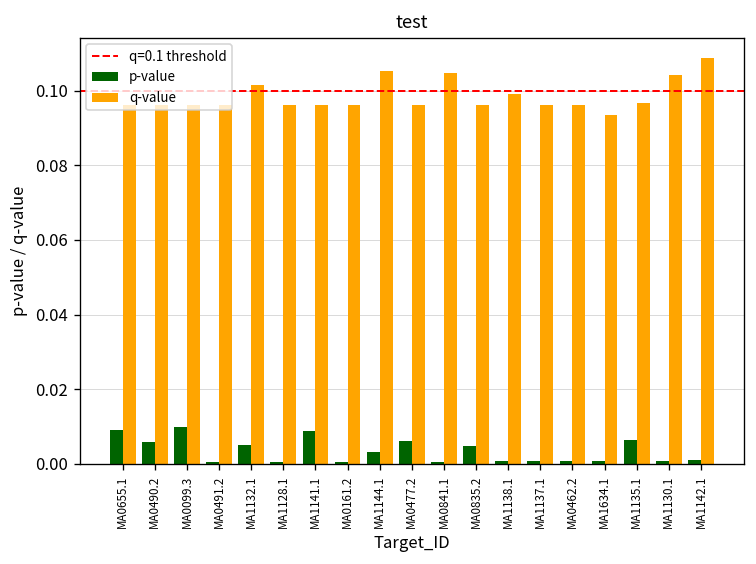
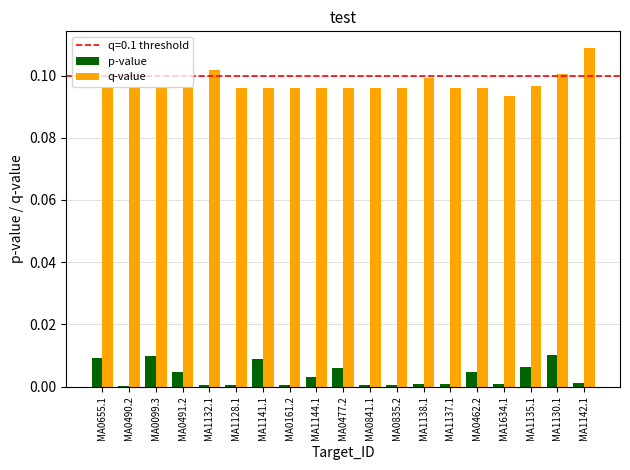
  {
    "p-value": {
      "MA0655.1": 0.009,
-     "MA0490.2": 0.006,
+     "MA0490.2": 0.000,
      "MA0099.3": 0.010,
-     "MA0491.2": 0.000,
-     "MA1132.1": 0.005,
+     "MA0491.2": 0.005,
+     "MA1132.1": 0.000,
      "MA1141.1": 0.009,
      "MA1144.1": 0.003,
      "MA0477.2": 0.006,
-     "MA0835.2": 0.005,
-     "MA0462.2": 0.001,
+     "MA0835.2": 0.001,
+     "MA0462.2": 0.005,
      "MA1135.1": 0.006,
-     "MA1130.1": 0.001,
+     "MA1130.1": 0.010,
      "MA1142.1": 0.001
    },
    "q-value": {
      "MA0655.1": 0.096,
      "MA0490.2": 0.096,
      "MA0099.3": 0.096,
      "MA0491.2": 0.096,
      "MA1132.1": 0.102,
      "MA1128.1": 0.096,
      "MA1141.1": 0.096,
      "MA0161.2": 0.096,
-     "MA1144.1": 0.105,
+     "MA1144.1": 0.096,
      "MA0477.2": 0.096,
-     "MA0841.1": 0.105,
+     "MA0841.1": 0.096,
      "MA0835.2": 0.096,
      "MA1138.1": 0.099,
      "MA1137.1": 0.096,
      "MA0462.2": 0.096,
      "MA1634.1": 0.094,
      "MA1135.1": 0.097,
-     "MA1130.1": 0.104,
+     "MA1130.1": 0.101,
      "MA1142.1": 0.109
    }
  }
